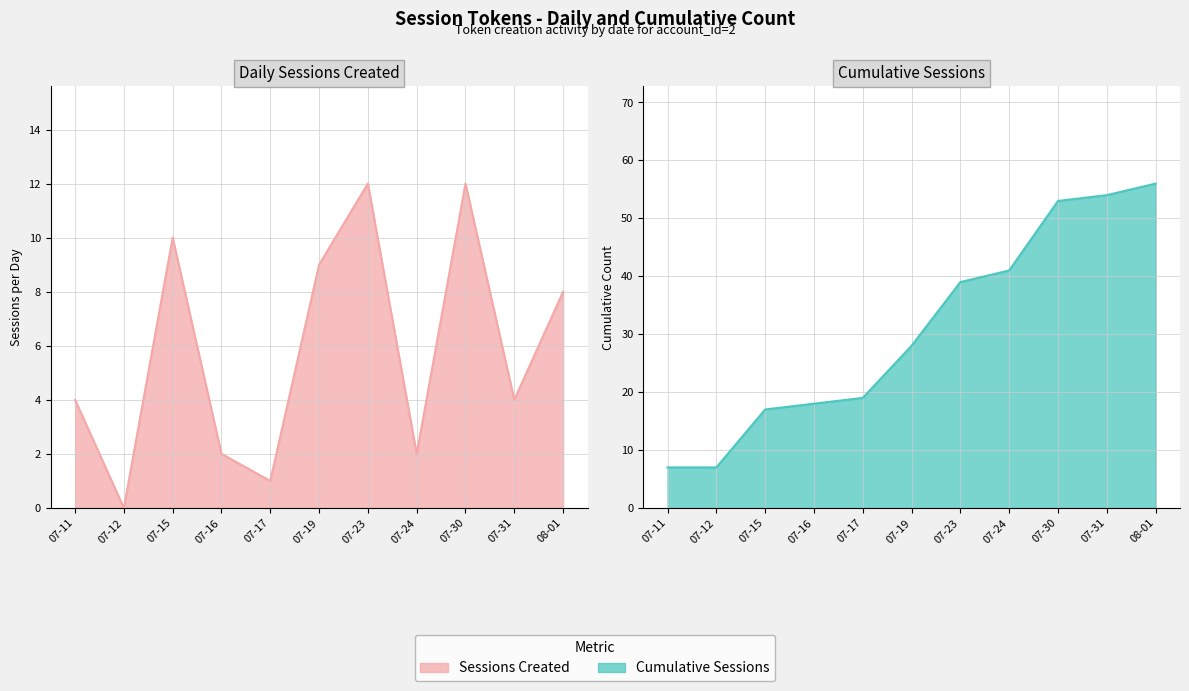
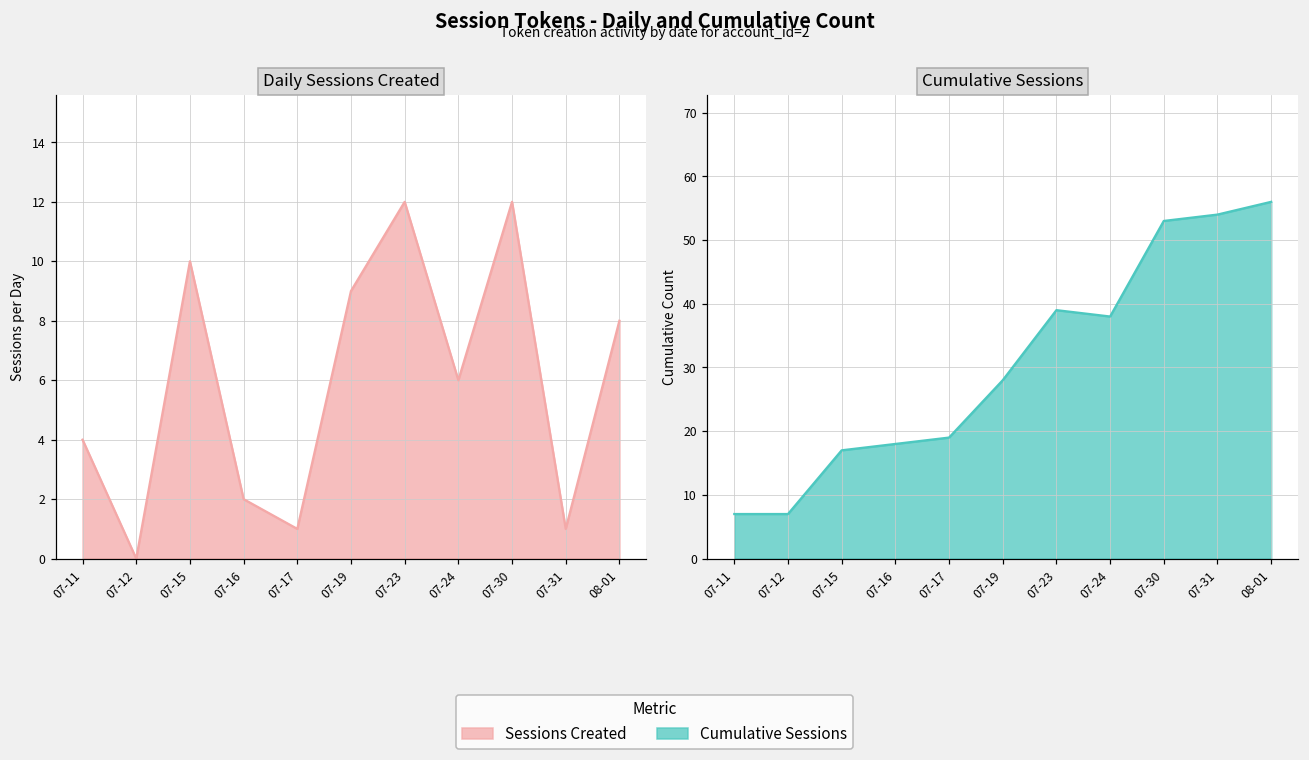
  {
    "Daily Sessions Created": {
      "07-11": 4,
      "07-12": 0,
      "07-15": 10,
      "07-16": 2,
      "07-17": 1,
      "07-19": 9,
      "07-23": 12,
-     "07-24": 2,
+     "07-24": 6,
      "07-30": 12,
-     "07-31": 4,
+     "07-31": 1,
      "08-01": 8
    },
    "Cumulative Sessions": {
      "07-11": 7,
      "07-12": 7,
      "07-15": 17,
      "07-16": 18,
      "07-17": 19,
      "07-19": 28,
      "07-23": 39,
-     "07-24": 41,
+     "07-24": 38,
      "07-30": 53,
      "07-31": 54,
      "08-01": 56
    }
  }
